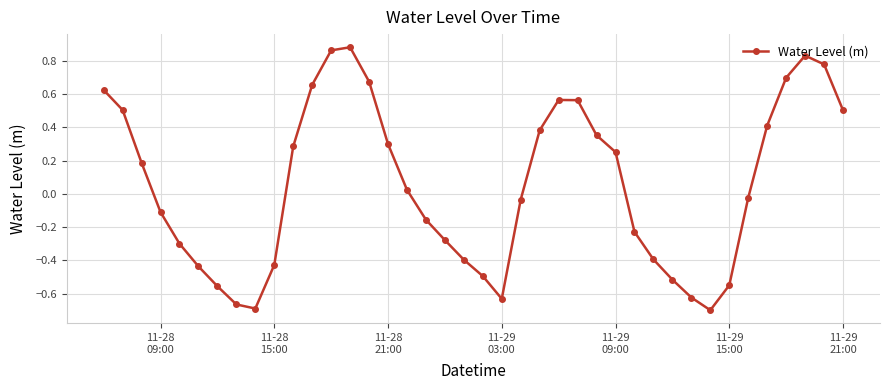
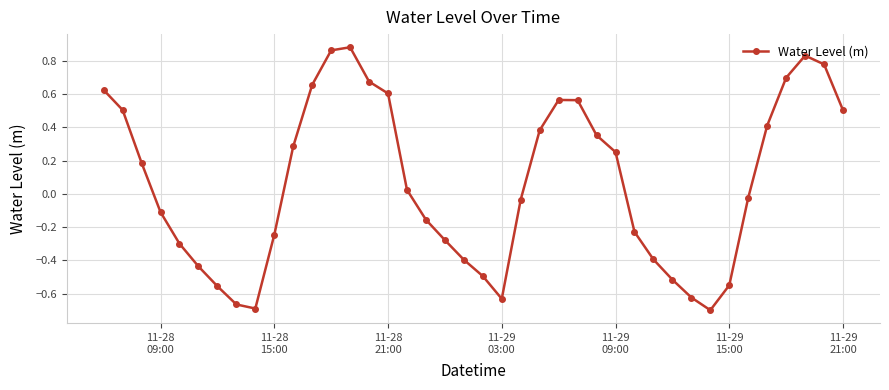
  {
    "11-28 09:00": -0.11,
-   "11-28 15:00": -0.43,
-   "11-28 21:00": 0.30,
+   "11-28 15:00": -0.25,
+   "11-28 21:00": 0.60,
    "11-29 03:00": -0.63,
    "11-29 09:00": 0.25,
    "11-29 15:00": -0.55,
    "11-29 21:00": 0.50
  }
